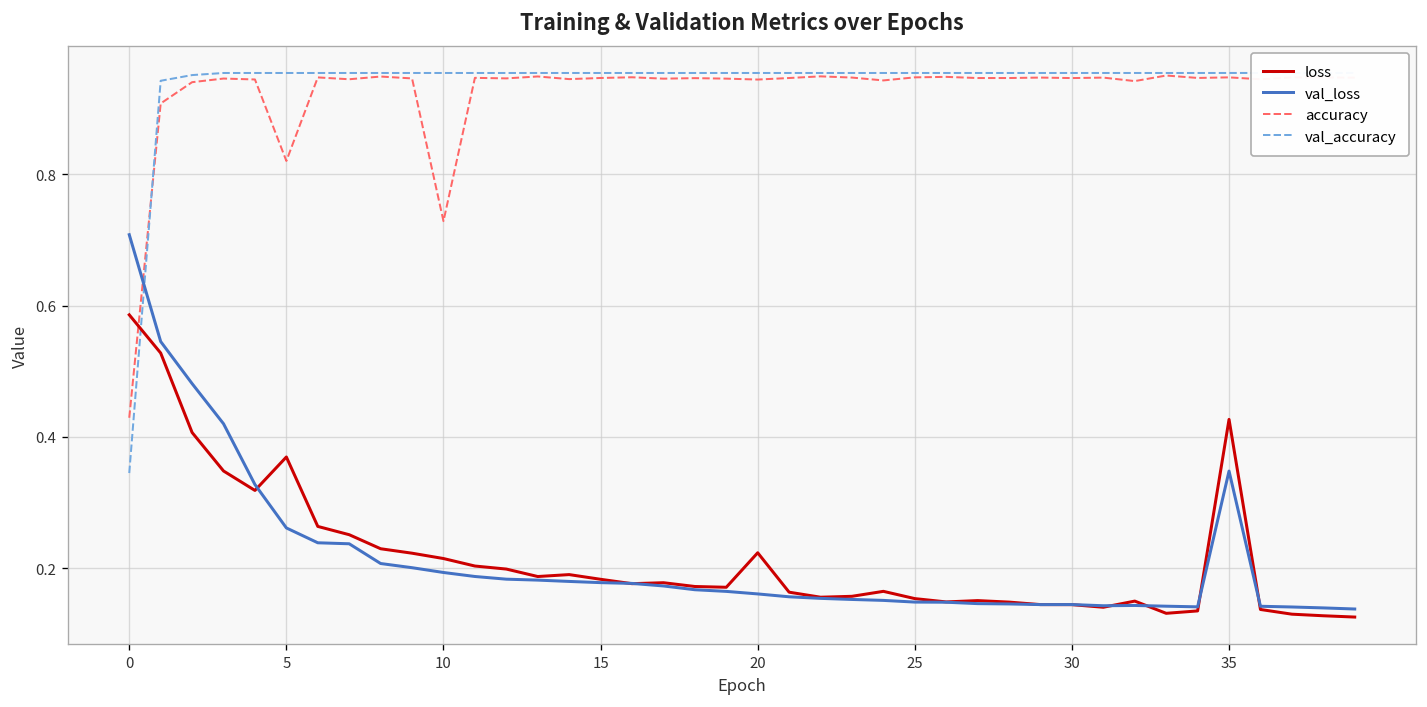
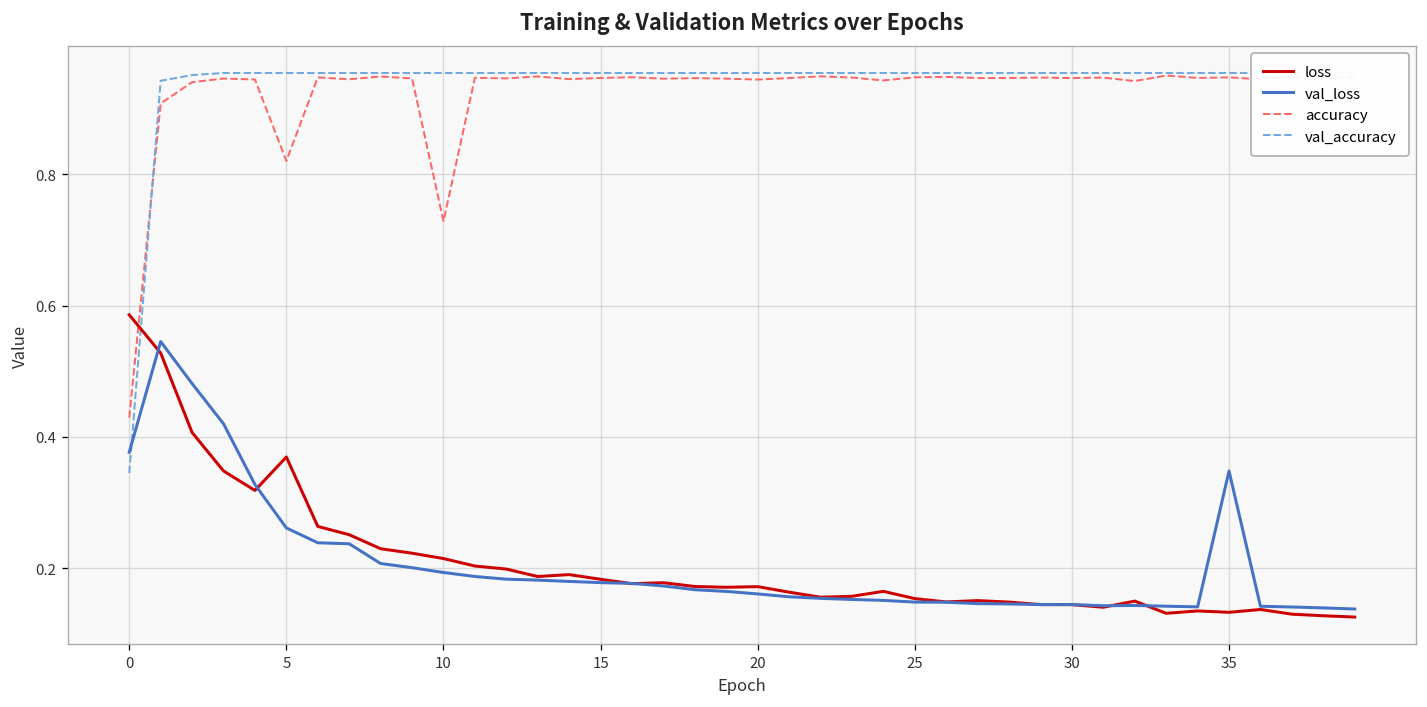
  {
    "loss": {
      "0": 0.59,
      "5": 0.37,
      "10": 0.21,
      "15": 0.18,
-     "20": 0.22,
+     "20": 0.17,
      "25": 0.15,
-     "35": 0.43
+     "35": 0.13
    },
    "val_loss": {
-     "0": 0.71,
+     "0": 0.38,
      "5": 0.26,
      "10": 0.19,
      "15": 0.18,
      "20": 0.16,
      "25": 0.15,
      "35": 0.35
    },
    "accuracy": {
      "0": 0.43,
      "5": 0.82,
      "10": 0.73,
      "15": 0.95,
      "20": 0.94,
      "25": 0.95,
      "30": 0.95,
      "35": 0.95
    },
    "val_accuracy": {
      "0": 0.34,
      "5": 0.95,
      "10": 0.95,
      "15": 0.95,
      "20": 0.95,
      "25": 0.95,
      "30": 0.95,
      "35": 0.95
    }
  }
